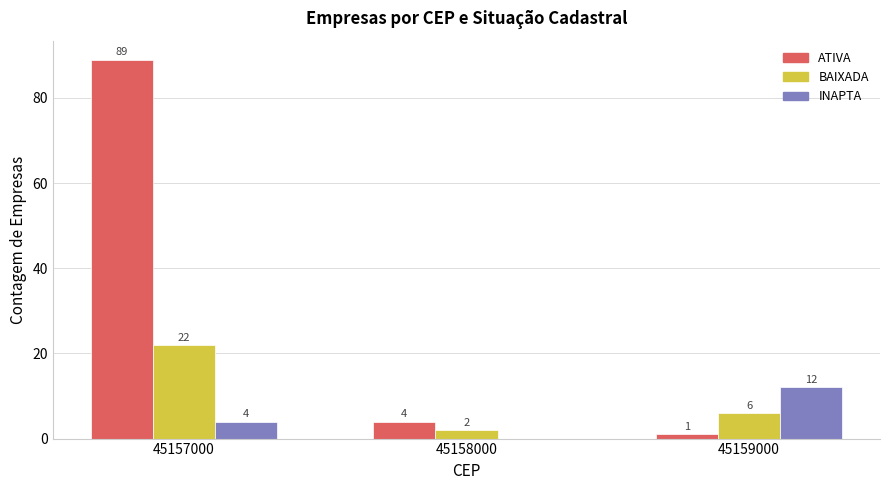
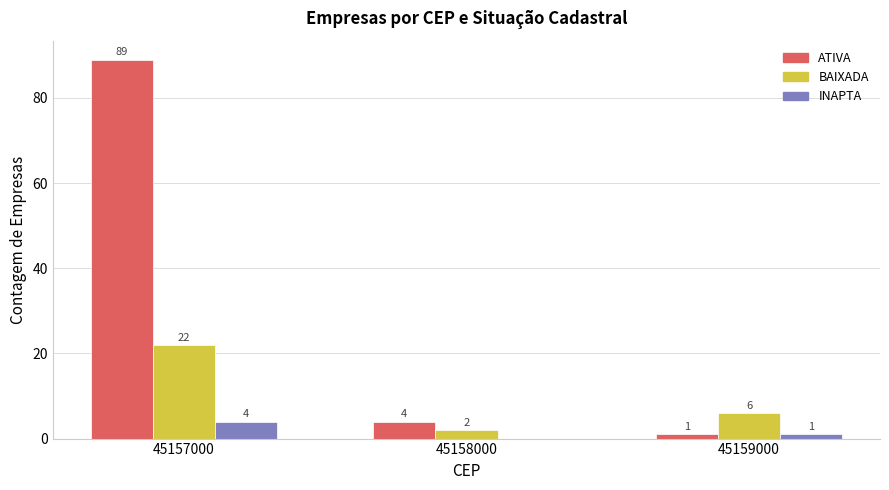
  {
    "ATIVA": {
      "45157000": 89,
      "45158000": 4,
      "45159000": 1
    },
    "BAIXADA": {
      "45157000": 22,
      "45158000": 2,
      "45159000": 6
    },
    "INAPTA": {
      "45157000": 4,
-     "45159000": 12
+     "45159000": 1
    }
  }
